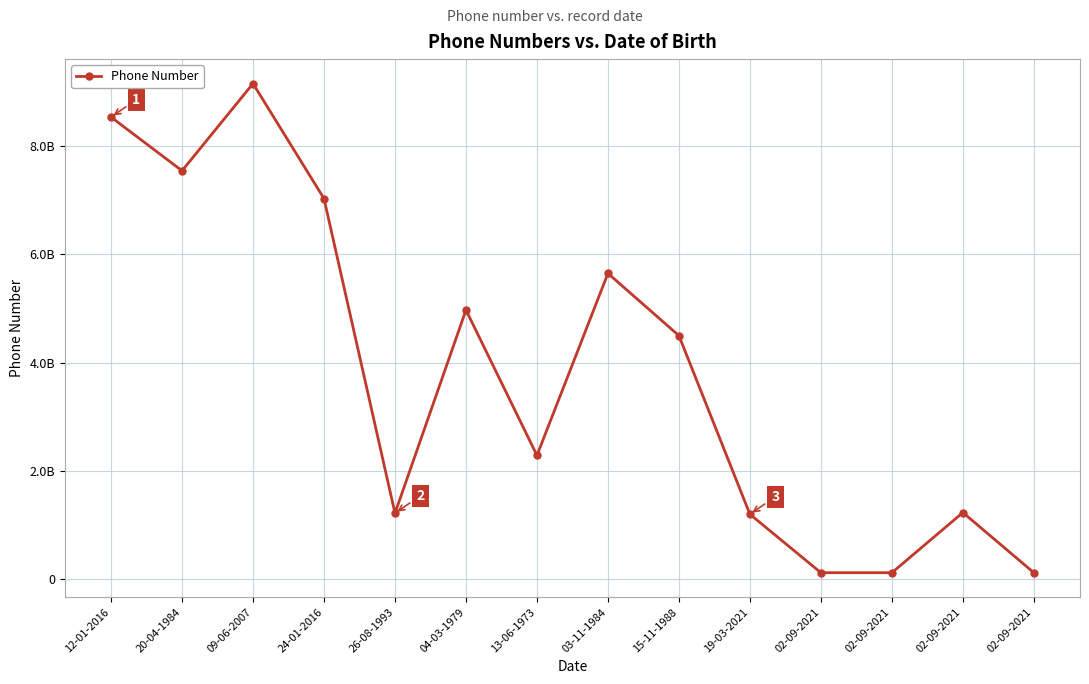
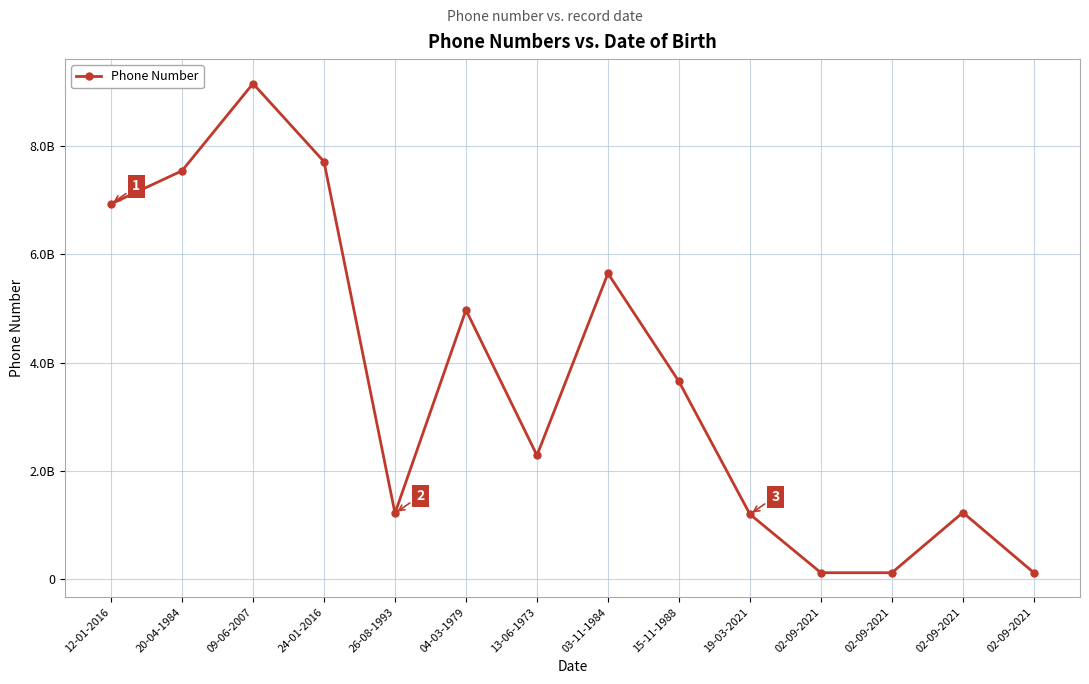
  {
-   "12-01-2016": 8500000000,
+   "12-01-2016": 6900000000,
    "20-04-1984": 7500000000,
    "09-06-2007": 9200000000,
-   "24-01-2016": 7000000000,
+   "24-01-2016": 7700000000,
    "04-03-1979": 5000000000,
    "13-06-1973": 2300000000,
    "03-11-1984": 5600000000,
-   "15-11-1988": 4500000000,
+   "15-11-1988": 3700000000,
    "19-03-2021": 1200000000
  }
